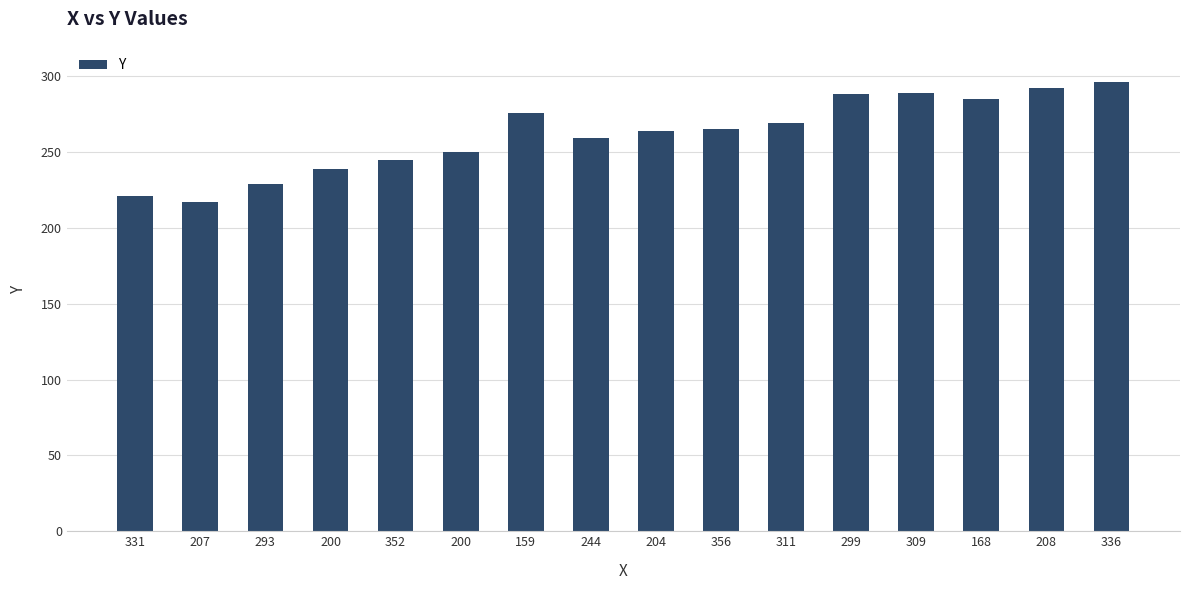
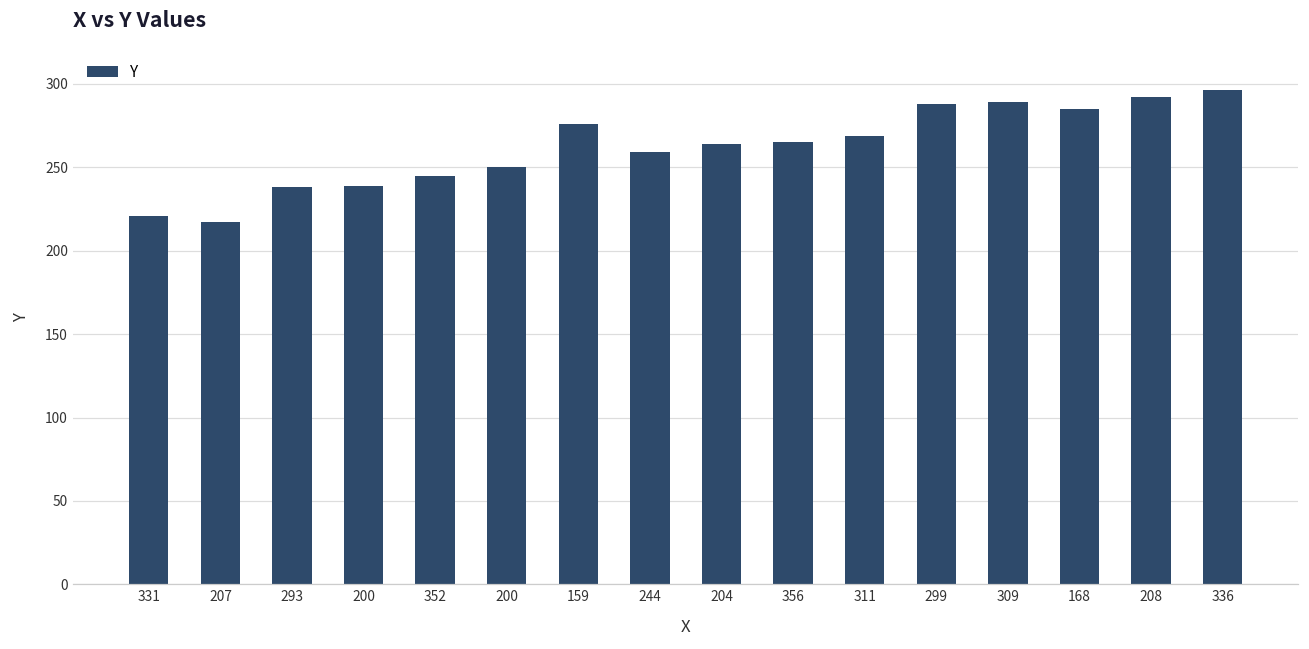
  {
    "331": 221,
    "207": 217,
-   "293": 229,
+   "293": 238,
    "352": 245,
    "159": 276,
    "244": 259,
    "204": 264,
    "356": 265,
    "311": 269,
    "299": 288,
    "309": 289,
    "168": 285,
    "208": 292,
    "336": 296
  }
